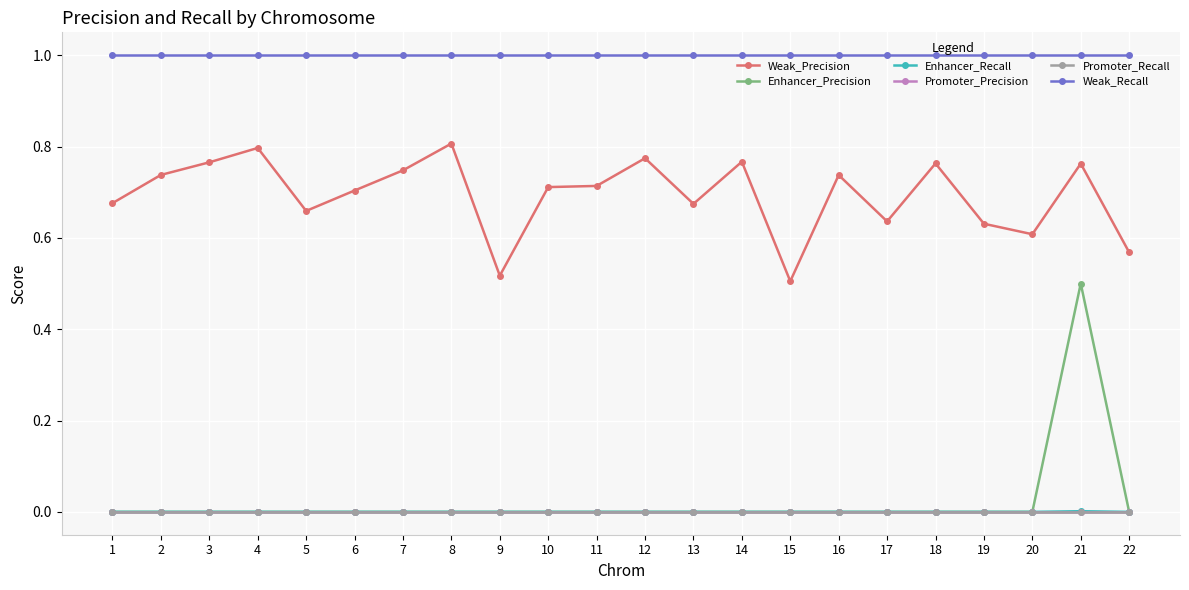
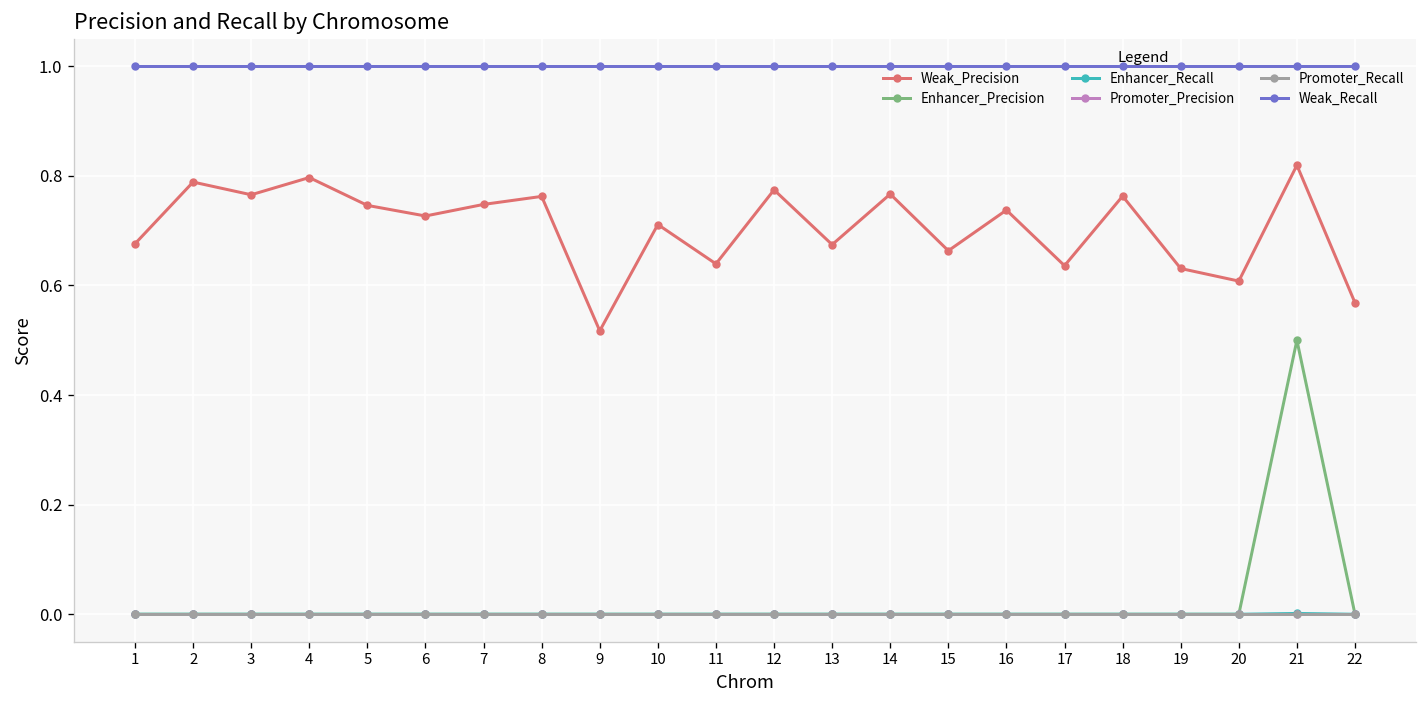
  {
    "Weak_Precision": {
      "1": 0.68,
-     "2": 0.74,
+     "2": 0.79,
      "3": 0.77,
      "4": 0.80,
-     "5": 0.66,
-     "6": 0.70,
+     "5": 0.75,
+     "6": 0.73,
      "7": 0.75,
-     "8": 0.81,
+     "8": 0.76,
      "9": 0.52,
      "10": 0.71,
-     "11": 0.71,
+     "11": 0.64,
      "12": 0.77,
      "13": 0.67,
      "14": 0.77,
-     "15": 0.50,
+     "15": 0.66,
      "16": 0.74,
      "17": 0.64,
      "18": 0.76,
      "19": 0.63,
      "20": 0.61,
-     "21": 0.76,
+     "21": 0.82,
      "22": 0.57
    },
    "Weak_Recall": {
      "1": 1.00,
      "2": 1.00,
      "3": 1.00,
      "4": 1.00,
      "5": 1.00,
      "6": 1.00,
      "7": 1.00,
      "8": 1.00,
      "9": 1.00,
      "10": 1.00,
      "11": 1.00,
      "12": 1.00,
      "13": 1.00,
      "14": 1.00,
      "15": 1.00,
      "16": 1.00,
      "17": 1.00,
      "18": 1.00,
      "19": 1.00,
      "20": 1.00,
      "21": 1.00,
      "22": 1.00
    }
  }
